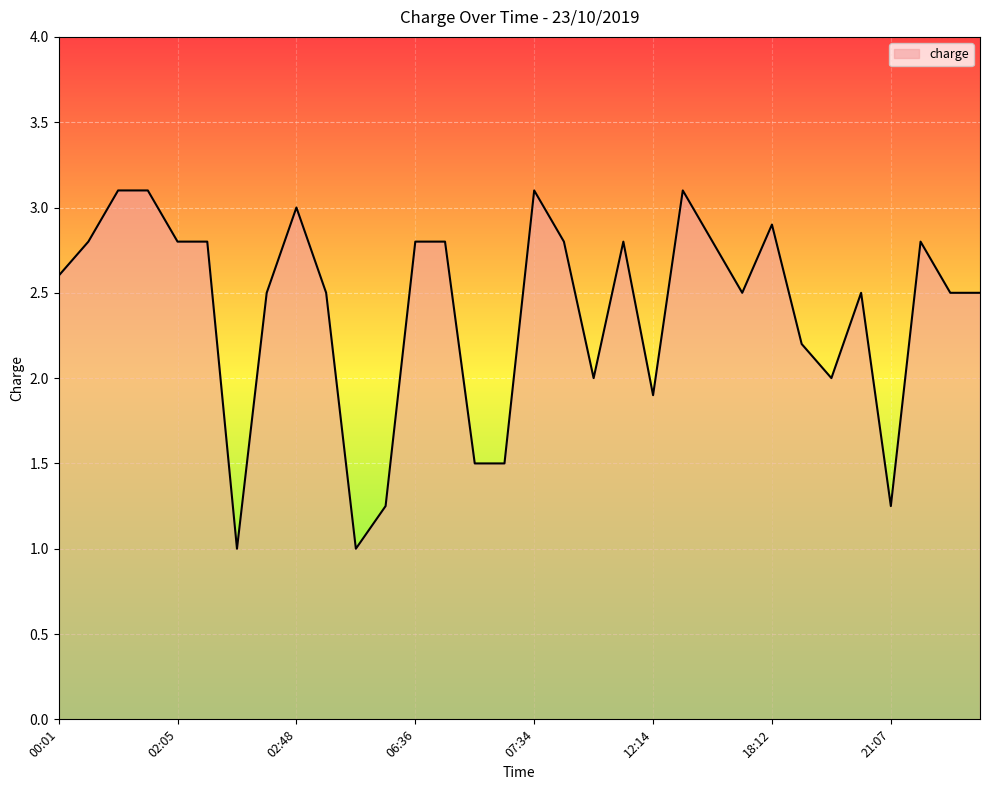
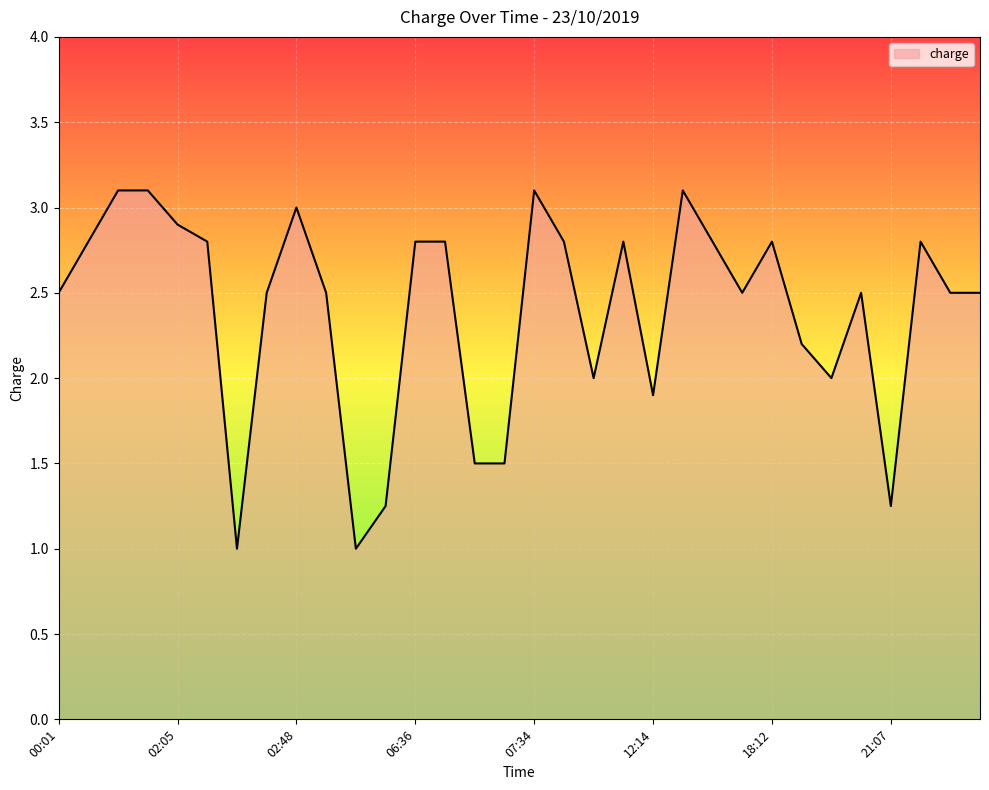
  {
-   "00:01": 2.6,
-   "02:05": 2.8,
+   "00:01": 2.5,
+   "02:05": 2.9,
    "02:48": 3.0,
    "06:36": 2.8,
    "07:34": 3.1,
    "12:14": 1.9,
-   "18:12": 2.9,
+   "18:12": 2.8,
    "21:07": 1.25
  }
